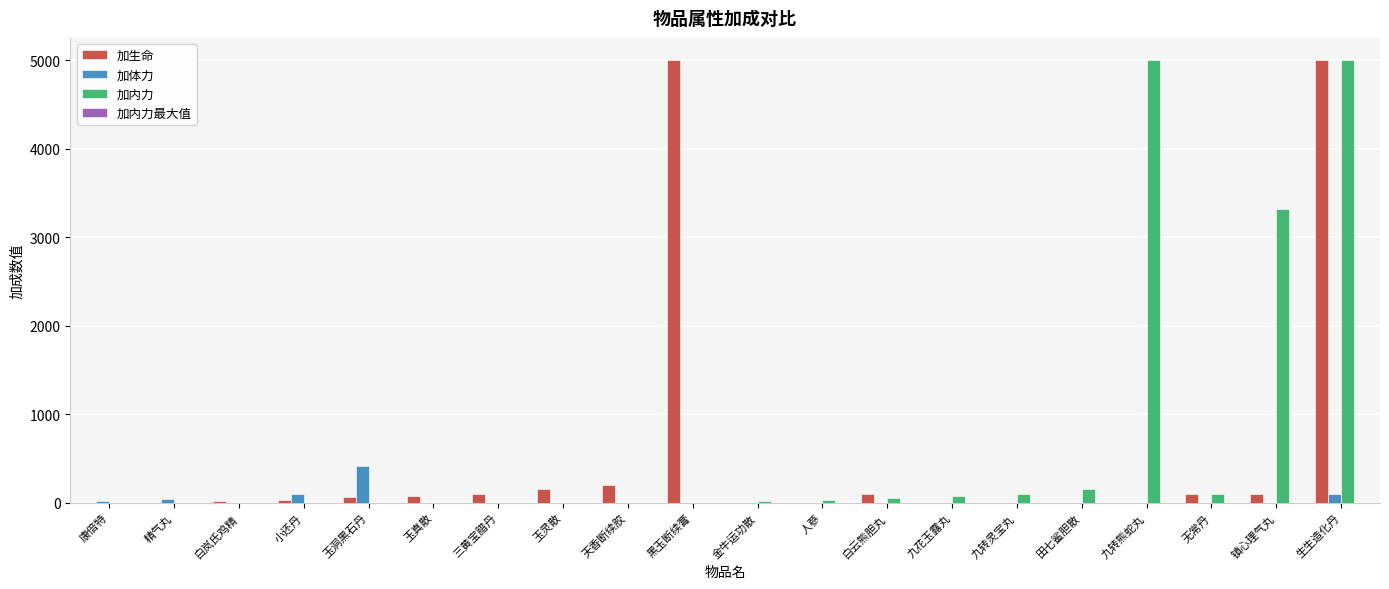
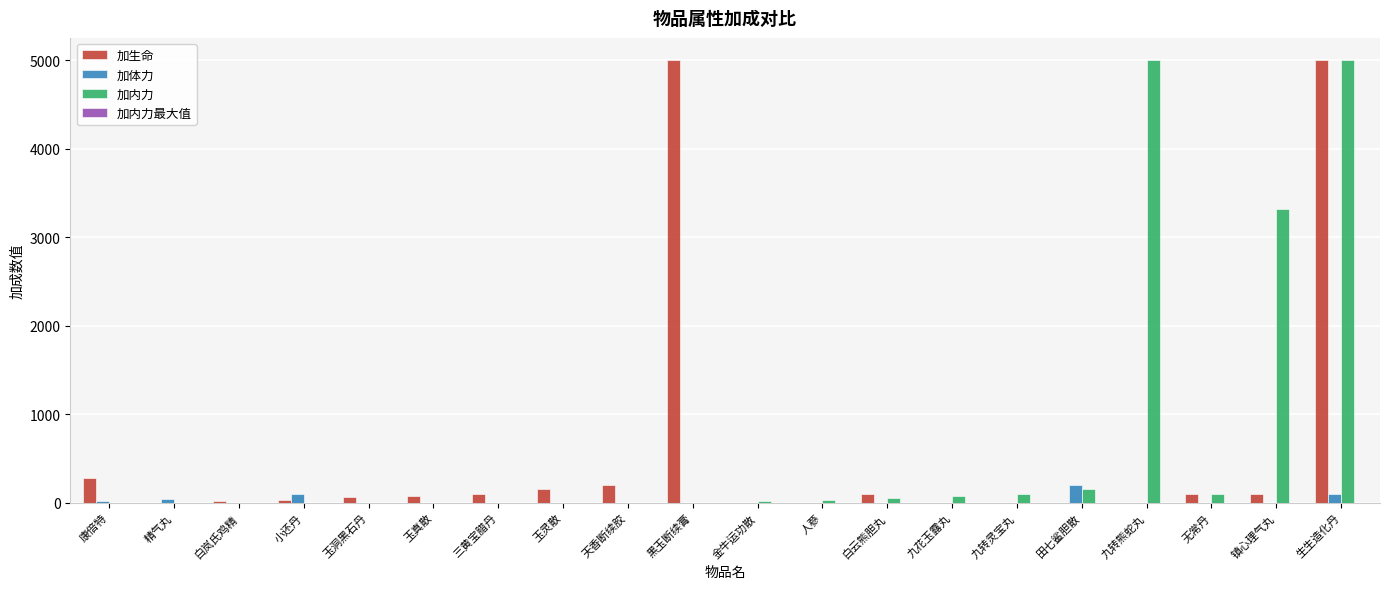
  {
    "加生命": {
-     "康倍特": 0,
+     "康倍特": 300,
      "精气丸": 0,
      "小还丹": 0,
      "玉洞黑石丹": 100,
      "玉真散": 100,
      "三黄宝腊丹": 100,
      "玉灵散": 200,
      "天香断续胶": 200,
      "黑玉断续膏": 5000,
      "金牛运功散": 0,
      "人蔘": 0,
      "白云熊胆丸": 100,
      "九花玉露丸": 0,
      "九转灵宝丸": 0,
      "田七鲨胆散": 0,
      "九转熊蛇丸": 0,
      "无常丹": 100,
      "镇心理气丸": 100,
      "生生造化丹": 5000
    },
    "加体力": {
      "精气丸": 0,
      "白岚氏鸡精": 0,
      "小还丹": 100,
-     "玉洞黑石丹": 400,
+     "玉洞黑石丹": 0,
      "玉真散": 0,
      "三黄宝腊丹": 0,
      "玉灵散": 0,
      "天香断续胶": 0,
      "黑玉断续膏": 0,
      "金牛运功散": 0,
      "人蔘": 0,
      "白云熊胆丸": 0,
      "九花玉露丸": 0,
      "九转灵宝丸": 0,
-     "田七鲨胆散": 0,
+     "田七鲨胆散": 200,
      "九转熊蛇丸": 0,
      "无常丹": 0,
      "镇心理气丸": 0,
      "生生造化丹": 100
    },
    "加内力": {
      "康倍特": 0,
      "精气丸": 0,
      "白岚氏鸡精": 0,
      "小还丹": 0,
      "玉洞黑石丹": 0,
      "玉真散": 0,
      "三黄宝腊丹": 0,
      "玉灵散": 0,
      "天香断续胶": 0,
      "黑玉断续膏": 0,
      "人蔘": 0,
      "白云熊胆丸": 100,
      "九花玉露丸": 100,
      "九转灵宝丸": 100,
      "田七鲨胆散": 200,
      "九转熊蛇丸": 5000,
      "无常丹": 100,
      "镇心理气丸": 3300,
      "生生造化丹": 5000
    },
    "加内力最大值": {
      "康倍特": 0,
      "精气丸": 0,
      "白岚氏鸡精": 0,
      "小还丹": 0,
      "玉洞黑石丹": 0,
      "玉真散": 0,
      "三黄宝腊丹": 0,
      "玉灵散": 0,
      "天香断续胶": 0,
      "黑玉断续膏": 0,
      "金牛运功散": 0,
      "人蔘": 0,
      "白云熊胆丸": 0,
      "九花玉露丸": 0,
      "九转灵宝丸": 0,
      "田七鲨胆散": 0,
      "九转熊蛇丸": 0,
      "无常丹": 0,
      "镇心理气丸": 0,
      "生生造化丹": 0
    }
  }
